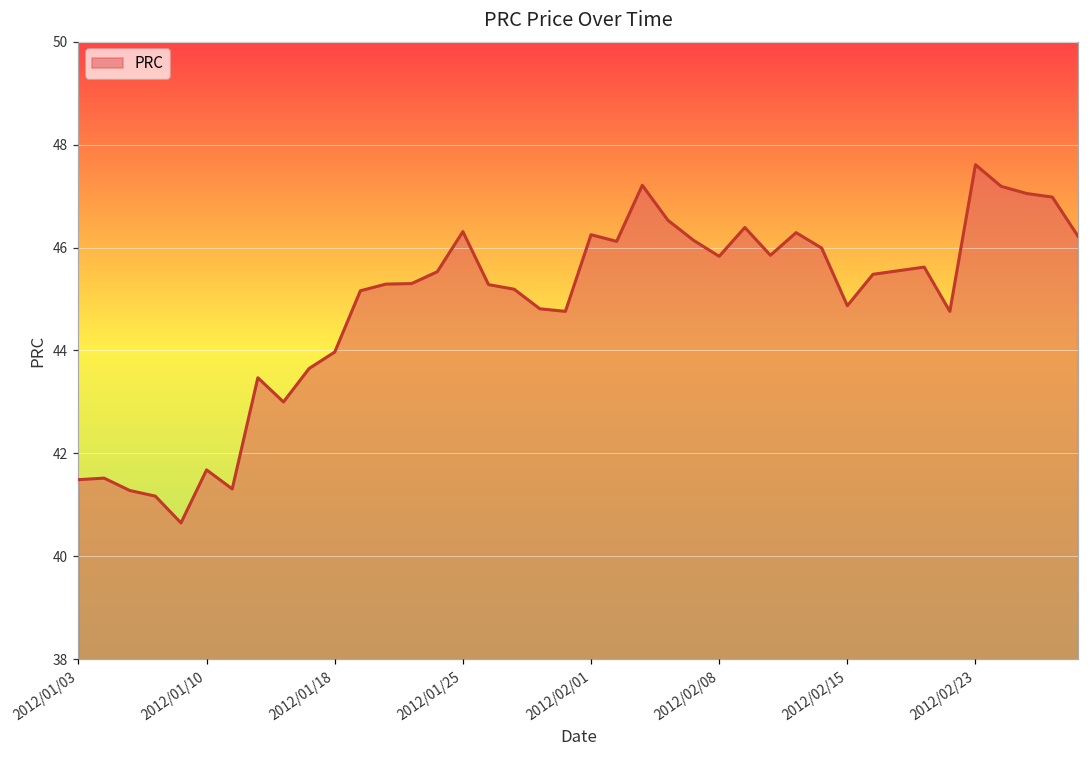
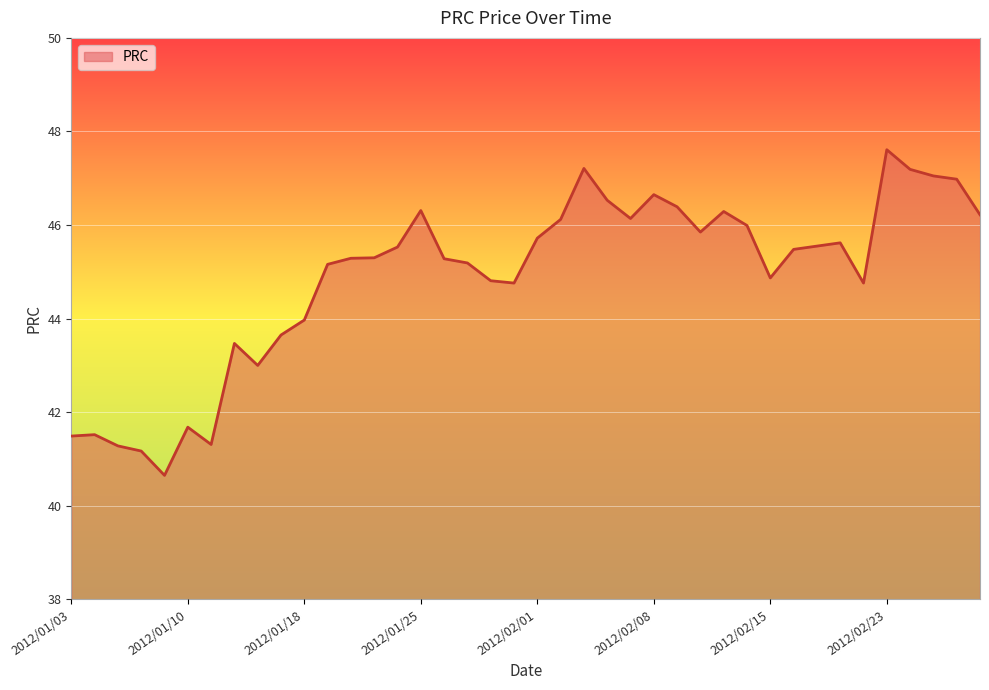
  {
    "2012/01/03": 41.5,
    "2012/01/10": 41.7,
    "2012/01/18": 44.0,
    "2012/01/25": 46.3,
-   "2012/02/01": 46.3,
-   "2012/02/08": 45.8,
+   "2012/02/01": 45.7,
+   "2012/02/08": 46.7,
    "2012/02/15": 44.9,
    "2012/02/23": 47.6
  }
